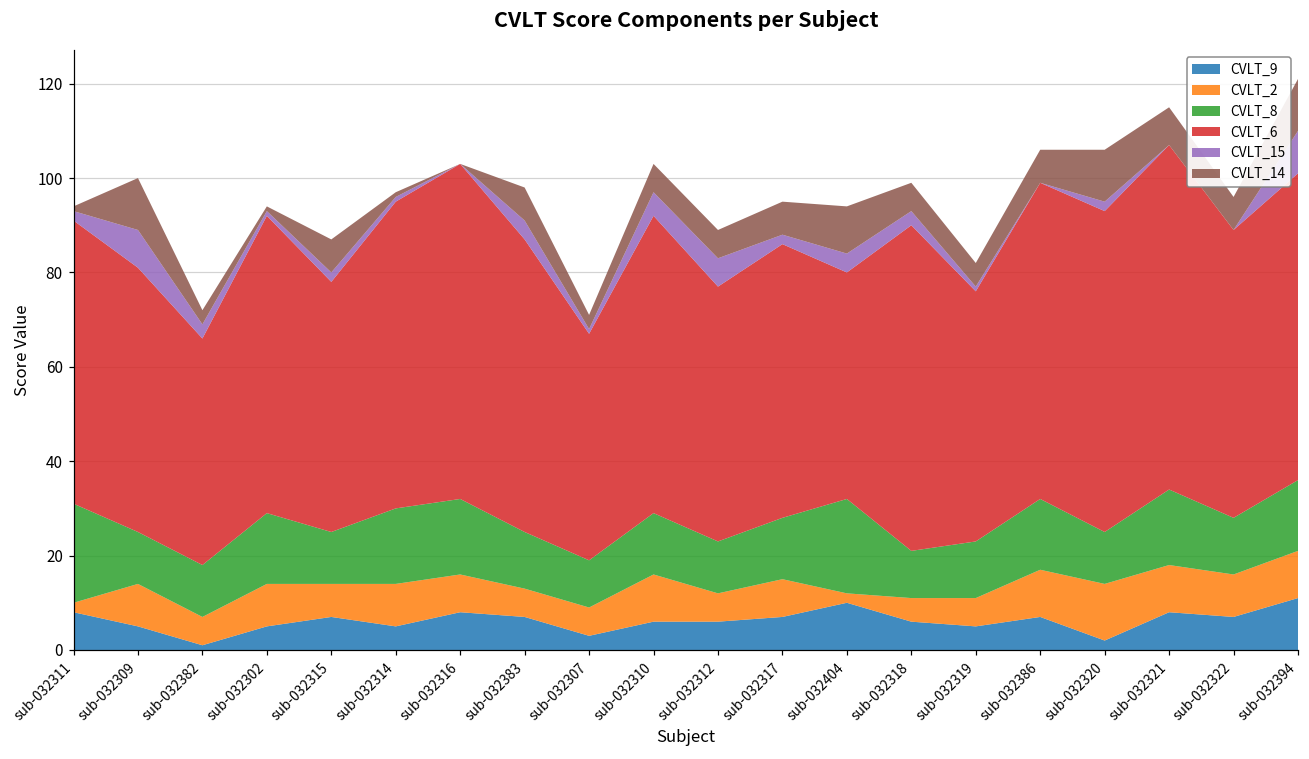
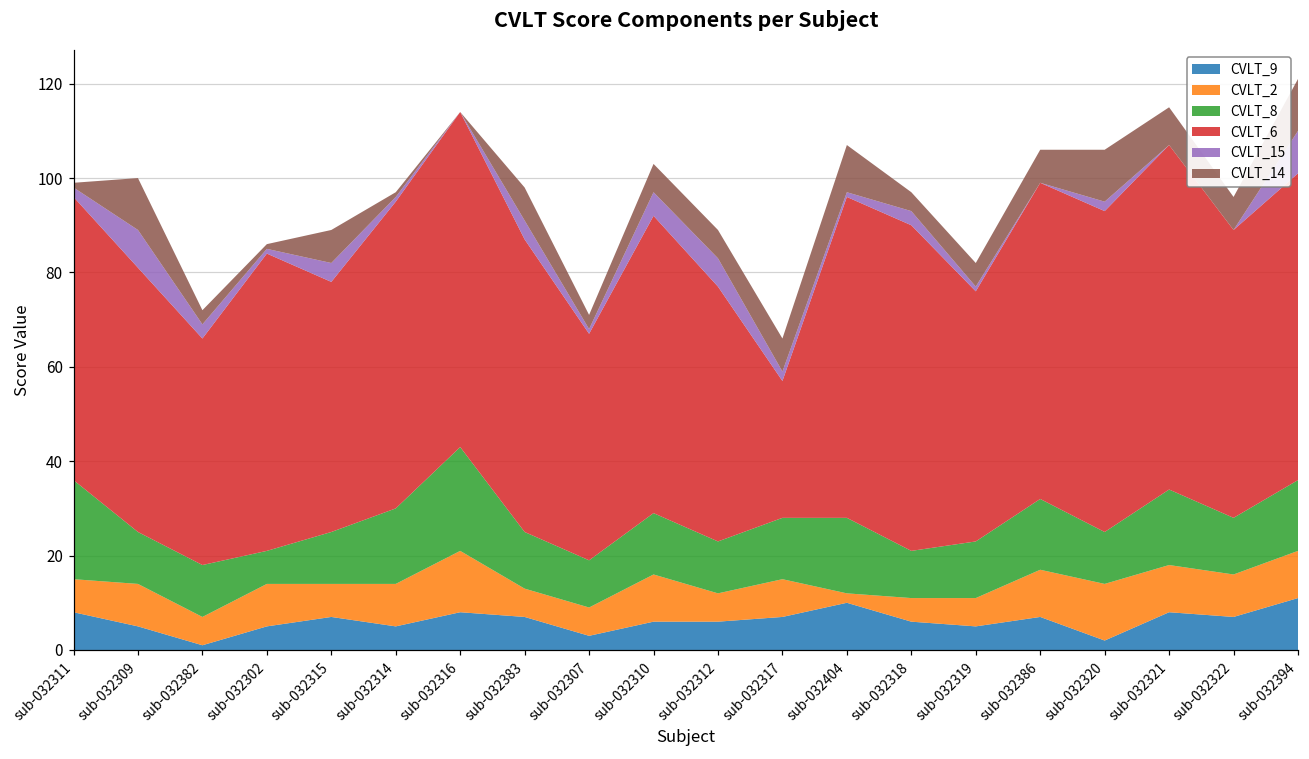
  {
    "CVLT_9": {
      "sub-032311": 8,
      "sub-032309": 5,
      "sub-032382": 1,
      "sub-032302": 5,
      "sub-032315": 7,
      "sub-032314": 5,
      "sub-032316": 8,
      "sub-032383": 7,
      "sub-032307": 3,
      "sub-032310": 6,
      "sub-032312": 6,
      "sub-032317": 7,
      "sub-032404": 10,
      "sub-032318": 6,
      "sub-032319": 5,
      "sub-032386": 7,
      "sub-032320": 2,
      "sub-032321": 8,
      "sub-032322": 7,
      "sub-032394": 11
    },
    "CVLT_2": {
-     "sub-032311": 2,
+     "sub-032311": 7,
      "sub-032309": 9,
      "sub-032382": 6,
      "sub-032302": 9,
      "sub-032315": 7,
      "sub-032314": 9,
-     "sub-032316": 8,
+     "sub-032316": 13,
      "sub-032383": 6,
      "sub-032307": 6,
      "sub-032310": 10,
      "sub-032312": 6,
      "sub-032317": 8,
      "sub-032404": 2,
      "sub-032318": 5,
      "sub-032319": 6,
      "sub-032386": 10,
      "sub-032320": 12,
      "sub-032321": 10,
      "sub-032322": 9,
      "sub-032394": 10
    },
    "CVLT_8": {
      "sub-032311": 21,
      "sub-032309": 11,
      "sub-032382": 11,
-     "sub-032302": 15,
+     "sub-032302": 7,
      "sub-032315": 11,
      "sub-032314": 16,
-     "sub-032316": 16,
+     "sub-032316": 22,
      "sub-032383": 12,
      "sub-032307": 10,
      "sub-032310": 13,
      "sub-032312": 11,
      "sub-032317": 13,
-     "sub-032404": 20,
+     "sub-032404": 16,
      "sub-032318": 10,
      "sub-032319": 12,
      "sub-032386": 15,
      "sub-032320": 11,
      "sub-032321": 16,
      "sub-032322": 12,
      "sub-032394": 15
    },
    "CVLT_6": {
      "sub-032311": 60,
      "sub-032309": 56,
      "sub-032382": 48,
      "sub-032302": 63,
      "sub-032315": 53,
      "sub-032314": 65,
      "sub-032383": 62,
      "sub-032307": 48,
      "sub-032310": 63,
      "sub-032312": 54,
-     "sub-032317": 58,
-     "sub-032404": 48,
+     "sub-032317": 29,
+     "sub-032404": 68,
      "sub-032318": 69,
      "sub-032319": 53,
      "sub-032320": 68,
      "sub-032394": 65
    },
    "CVLT_15": {
      "sub-032311": 2,
      "sub-032309": 8,
      "sub-032382": 3,
      "sub-032302": 1,
-     "sub-032315": 2,
+     "sub-032315": 4,
      "sub-032314": 1,
      "sub-032383": 4,
      "sub-032307": 1,
      "sub-032310": 5,
      "sub-032312": 6,
      "sub-032317": 2,
-     "sub-032404": 4,
+     "sub-032404": 1,
      "sub-032318": 3,
      "sub-032319": 1,
      "sub-032320": 2,
      "sub-032394": 9
    },
    "CVLT_14": {
      "sub-032311": 1,
      "sub-032309": 11,
      "sub-032382": 3,
      "sub-032302": 1,
      "sub-032315": 7,
      "sub-032314": 1,
      "sub-032383": 7,
      "sub-032307": 3,
      "sub-032310": 6,
      "sub-032312": 6,
      "sub-032317": 7,
      "sub-032404": 10,
-     "sub-032318": 6,
+     "sub-032318": 4,
      "sub-032319": 5,
      "sub-032386": 7,
      "sub-032320": 11,
      "sub-032321": 8,
      "sub-032322": 7,
      "sub-032394": 11
    }
  }
